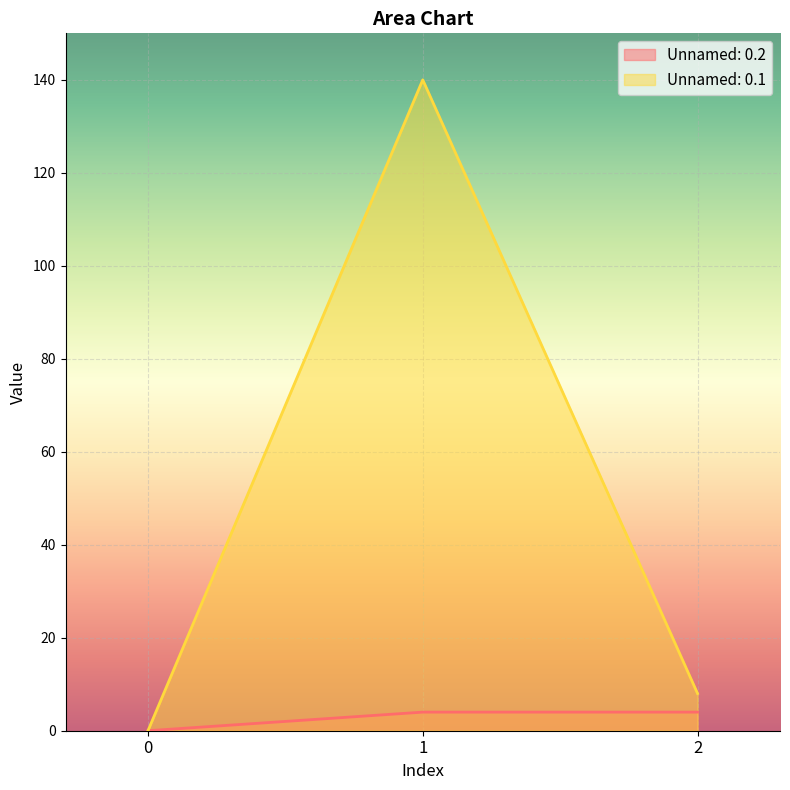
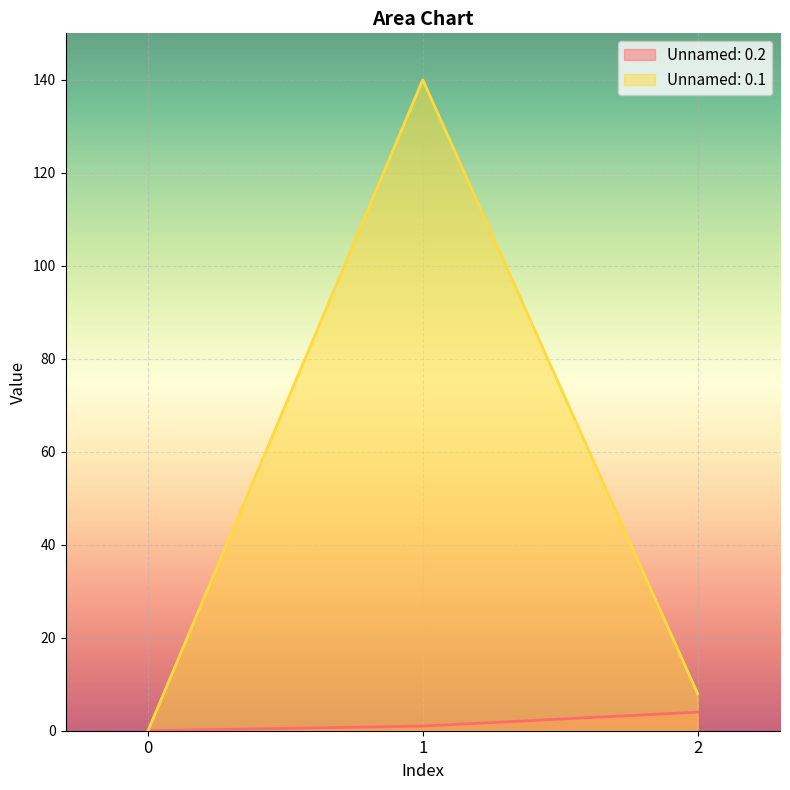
  {
    "Unnamed: 0.2": {
-     "1": 4,
+     "1": 1,
      "2": 4
    },
    "Unnamed: 0.1": {
      "1": 140,
      "2": 8
    }
  }
